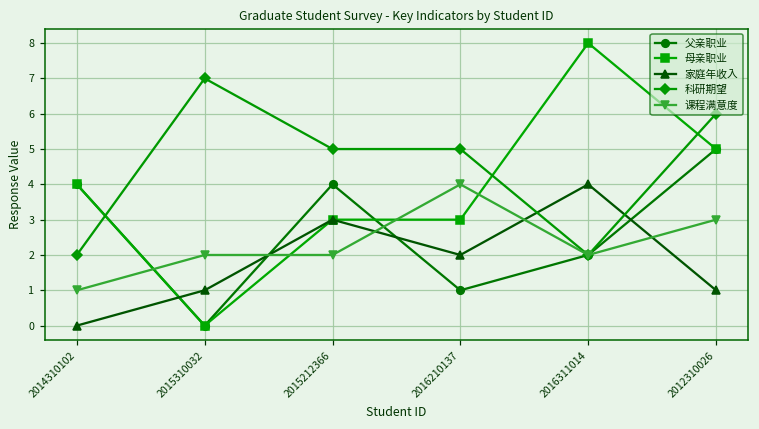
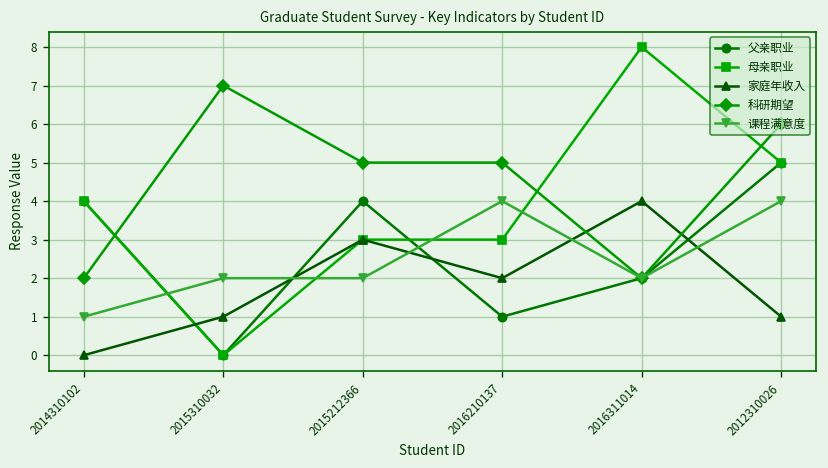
  {
    "课程满意度": {
      "2014310102": 1,
      "2015310032": 2,
      "2015212366": 2,
      "2016210137": 4,
-     "2012310026": 3
+     "2012310026": 4
    }
  }
